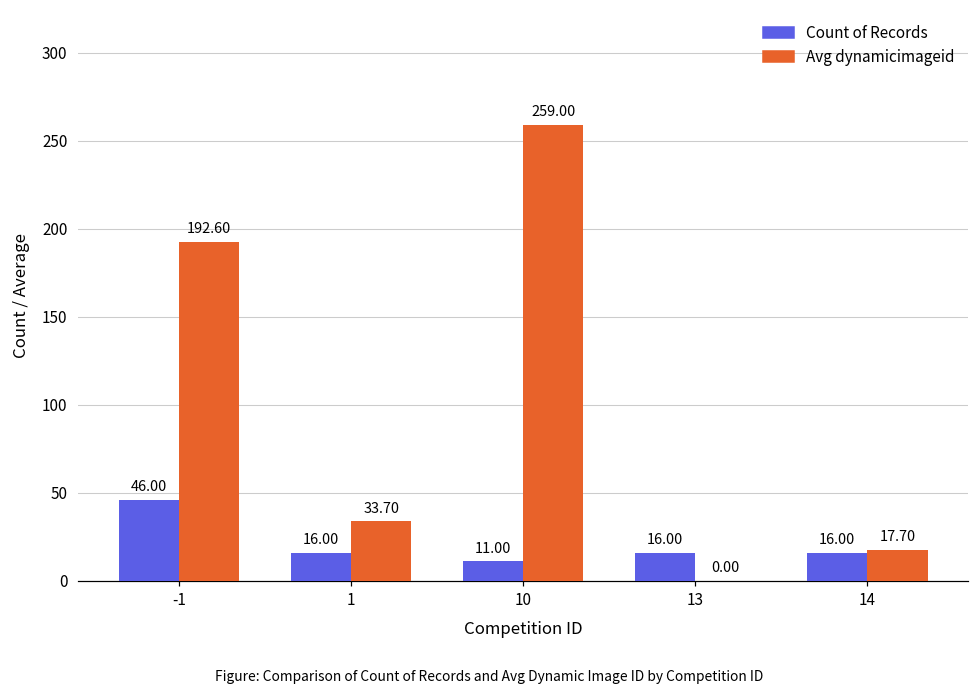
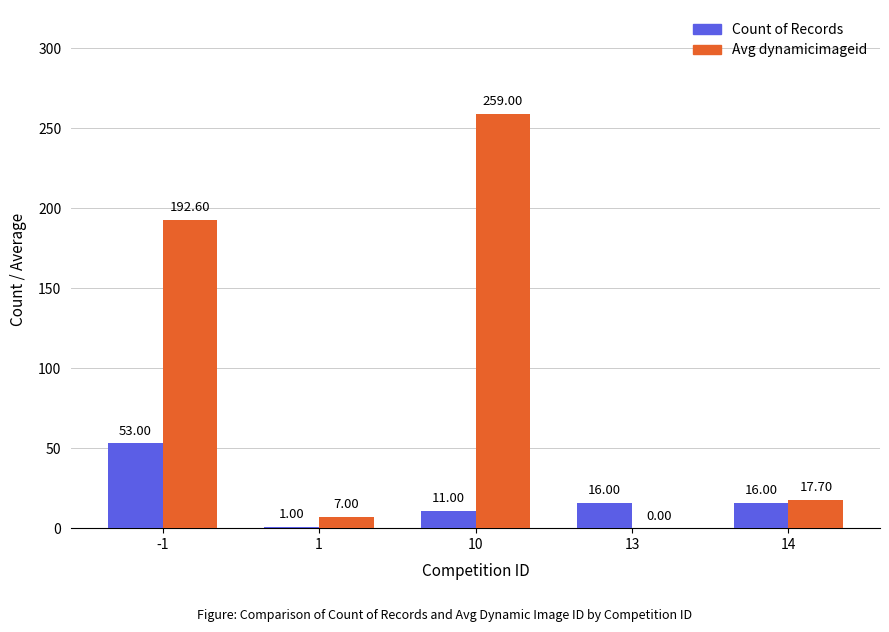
  {
    "Count of Records": {
-     "-1": 46.00,
-     "1": 16.00,
+     "-1": 53.00,
+     "1": 1.00,
      "10": 11.00,
      "13": 16.00,
      "14": 16.00
    },
    "Avg dynamicimageid": {
      "-1": 192.60,
-     "1": 33.70,
+     "1": 7.00,
      "10": 259.00,
      "13": 0.00,
      "14": 17.70
    }
  }
